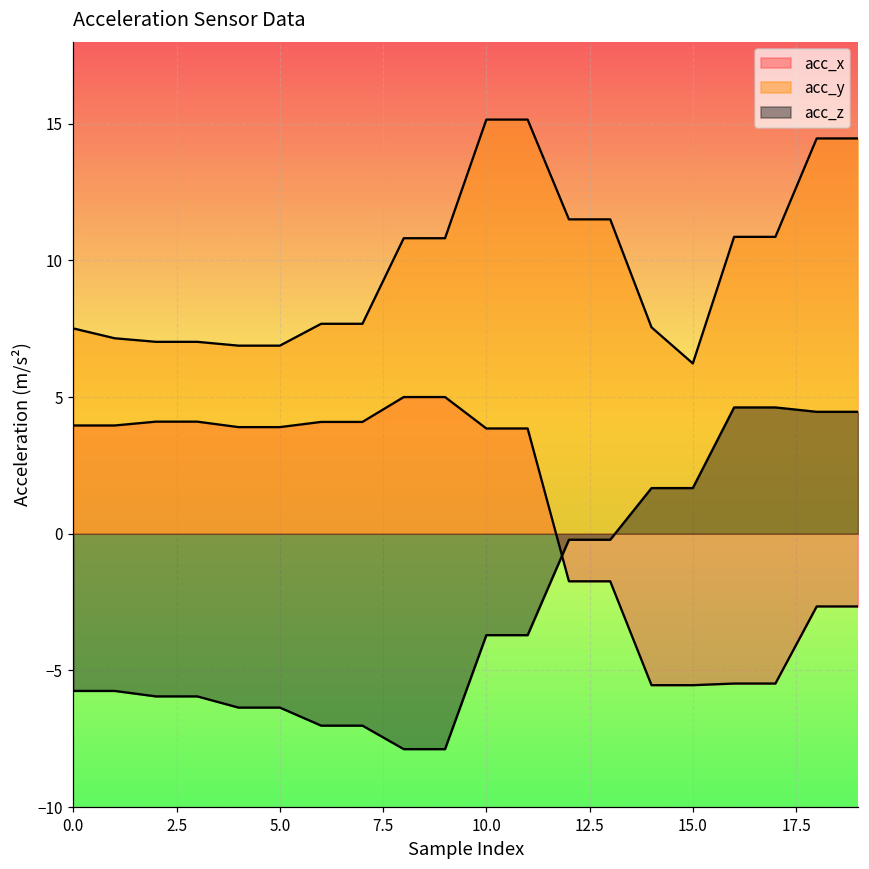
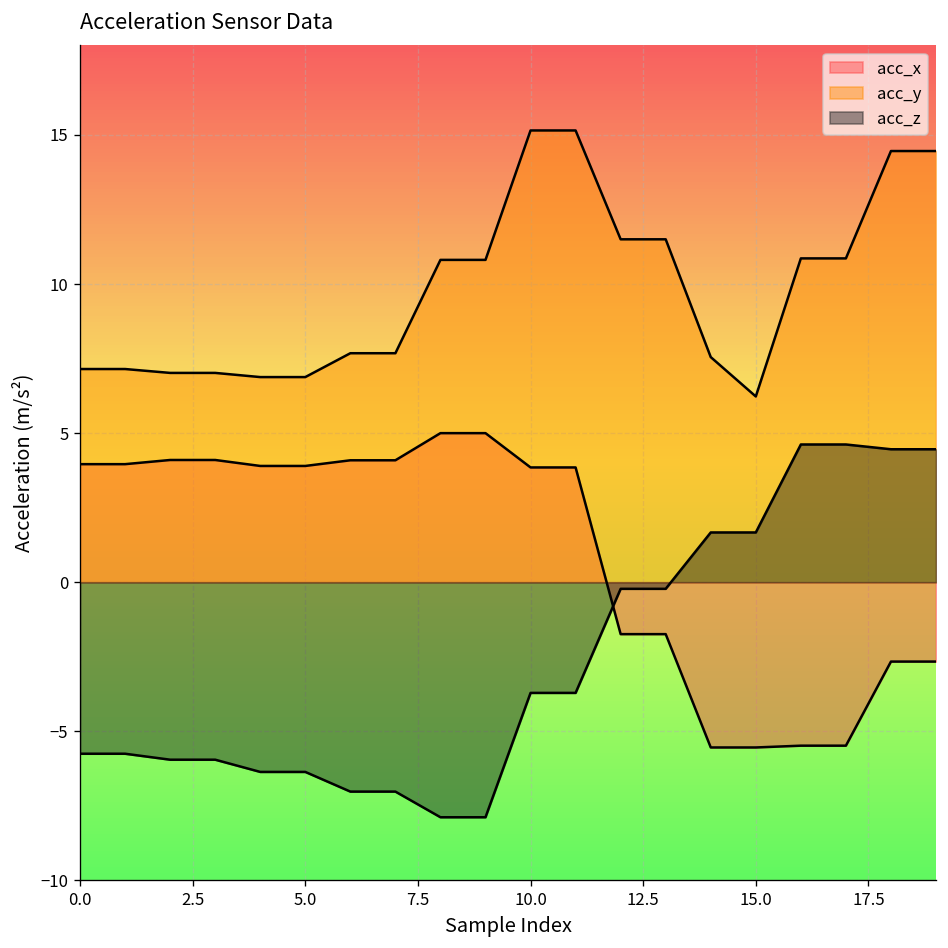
  {
    "acc_y": {
-     "0.0": 7.5,
+     "0.0": 7.2,
      "5.0": 6.9,
      "10.0": 15.2,
      "15.0": 6.2
    }
  }
